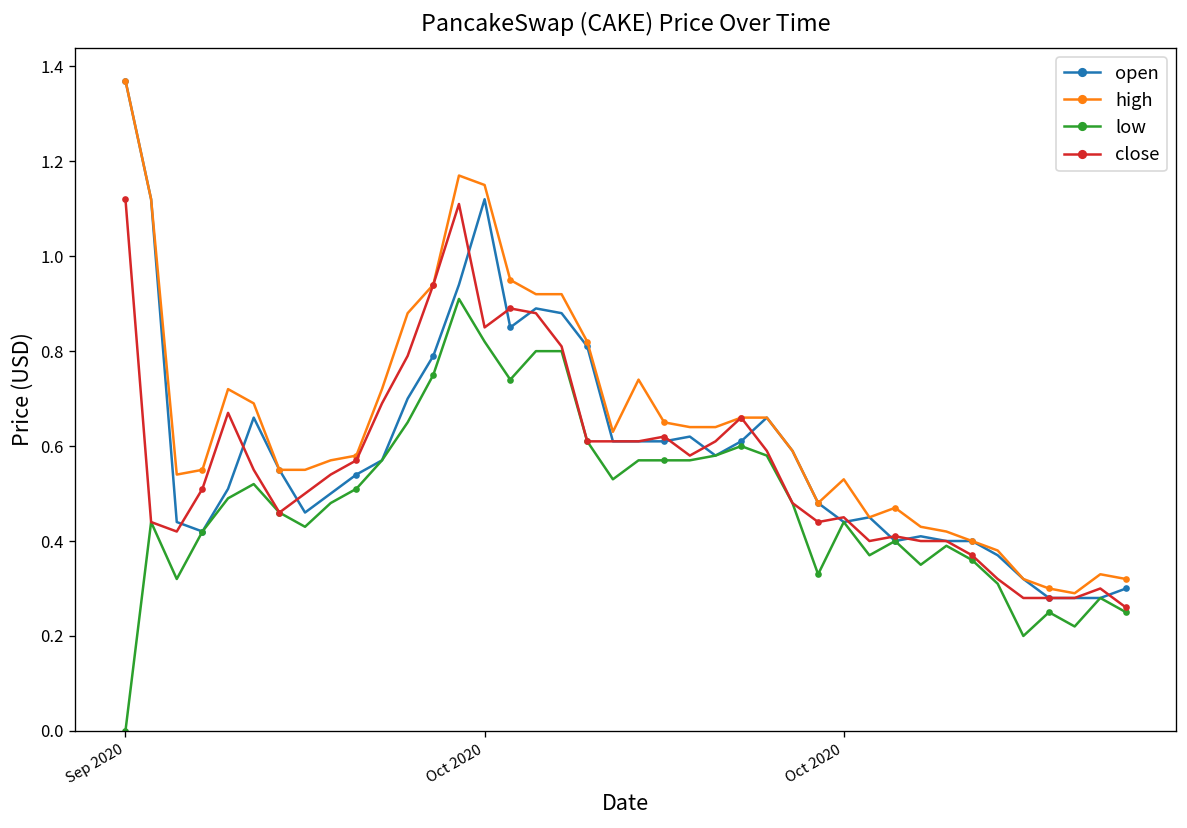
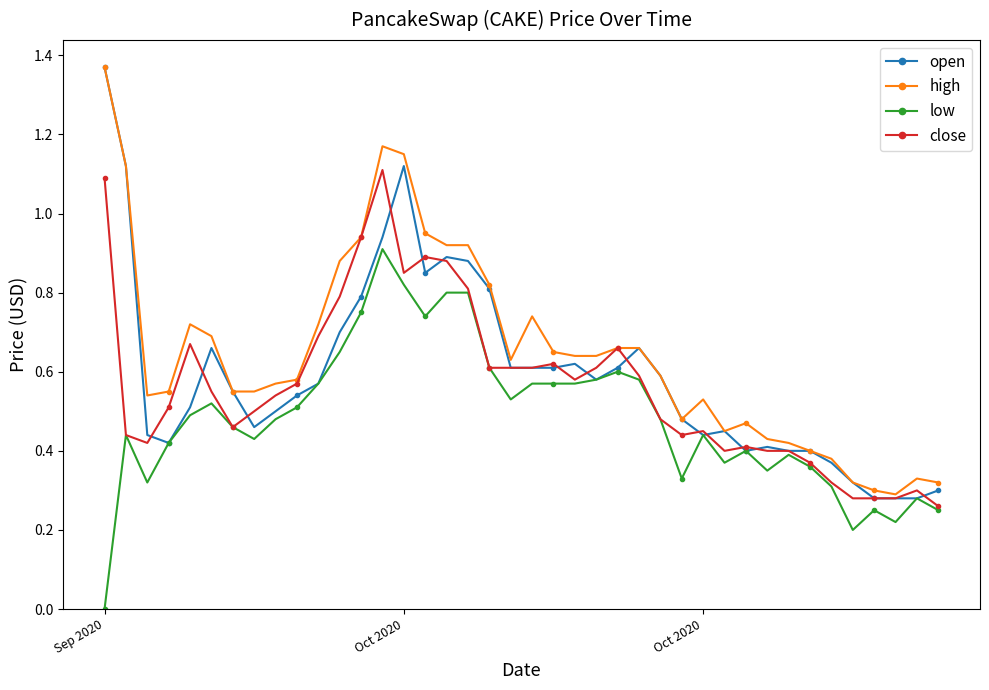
  {
    "low": {
      "Sep 2020": 0.00
    },
    "close": {
-     "Sep 2020": 1.12
+     "Sep 2020": 1.09
    }
  }
